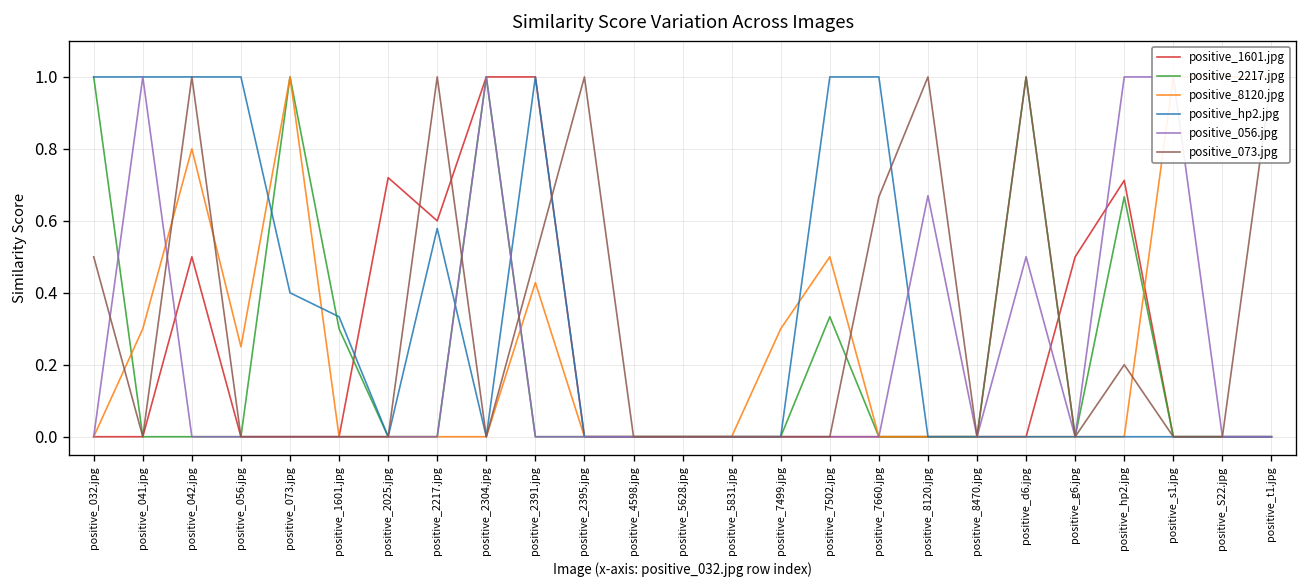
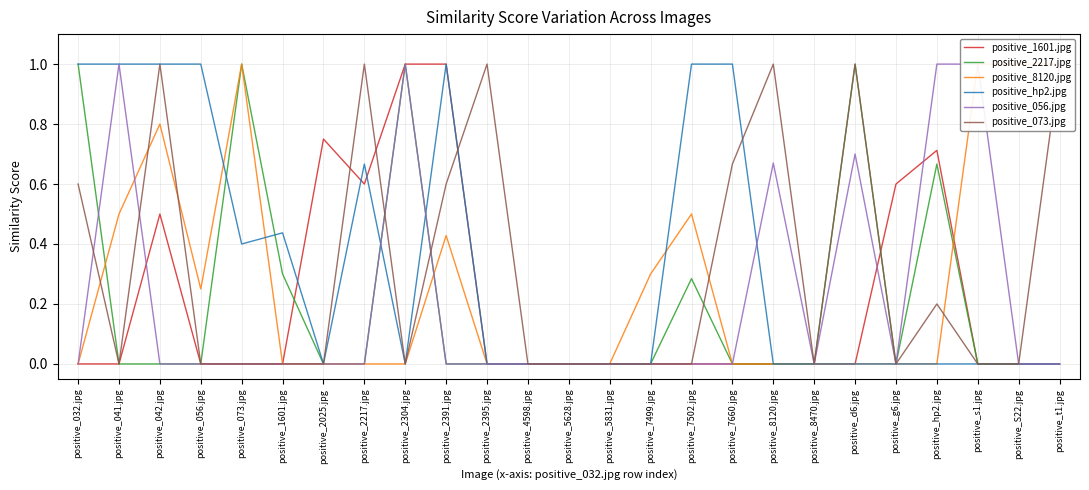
  {
    "positive_1601.jpg": {
      "positive_042.jpg": 0.50,
-     "positive_2025.jpg": 0.72,
+     "positive_2025.jpg": 0.75,
      "positive_2217.jpg": 0.60,
-     "positive_g6.jpg": 0.5,
+     "positive_g6.jpg": 0.6,
      "positive_hp2.jpg": 0.71
    },
    "positive_2217.jpg": {
      "positive_1601.jpg": 0.30,
-     "positive_7502.jpg": 0.33,
+     "positive_7502.jpg": 0.28,
      "positive_hp2.jpg": 0.67
    },
    "positive_8120.jpg": {
-     "positive_041.jpg": 0.3,
+     "positive_041.jpg": 0.5,
      "positive_042.jpg": 0.8,
      "positive_056.jpg": 0.25,
      "positive_2391.jpg": 0.43,
      "positive_7499.jpg": 0.3,
      "positive_7502.jpg": 0.5
    },
    "positive_hp2.jpg": {
      "positive_056.jpg": 1.00,
      "positive_073.jpg": 0.40,
-     "positive_1601.jpg": 0.33,
-     "positive_2217.jpg": 0.58,
+     "positive_1601.jpg": 0.44,
+     "positive_2217.jpg": 0.67,
      "positive_7502.jpg": 1.00,
      "positive_7660.jpg": 1.00
    },
    "positive_056.jpg": {
      "positive_8120.jpg": 0.67,
-     "positive_d6.jpg": 0.5,
+     "positive_d6.jpg": 0.7,
      "positive_hp2.jpg": 1.0
    },
    "positive_073.jpg": {
-     "positive_032.jpg": 0.5,
+     "positive_032.jpg": 0.6,
      "positive_2217.jpg": 1.0,
-     "positive_2391.jpg": 0.5,
+     "positive_2391.jpg": 0.6,
      "positive_2395.jpg": 1.0,
      "positive_7660.jpg": 0.67,
      "positive_8120.jpg": 1.0,
      "positive_hp2.jpg": 0.2
    }
  }
